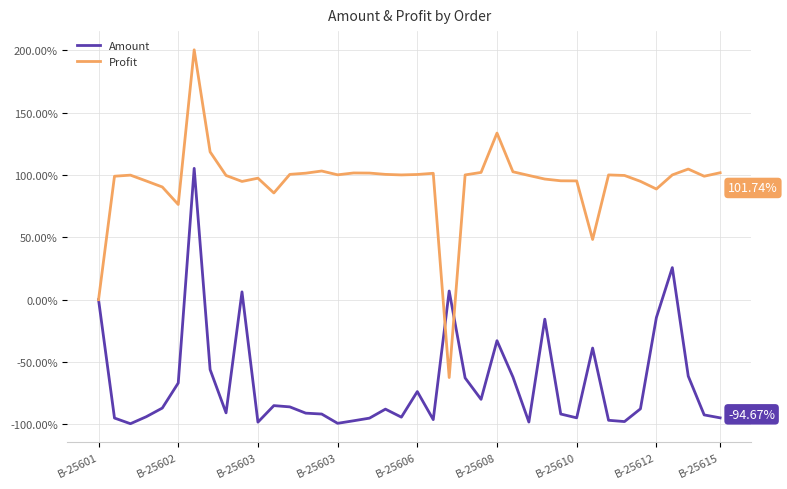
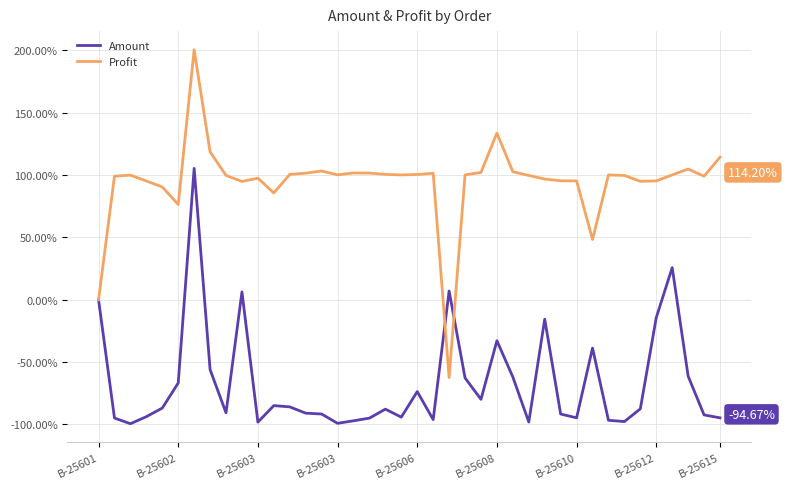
  {
    "Amount": {
      "B-25606": "-74%",
      "B-25612": "-14%"
    },
    "Profit": {
-     "B-25612": "89%",
-     "B-25615": "101.74%"
+     "B-25612": "95%",
+     "B-25615": "114.20%"
    }
  }
